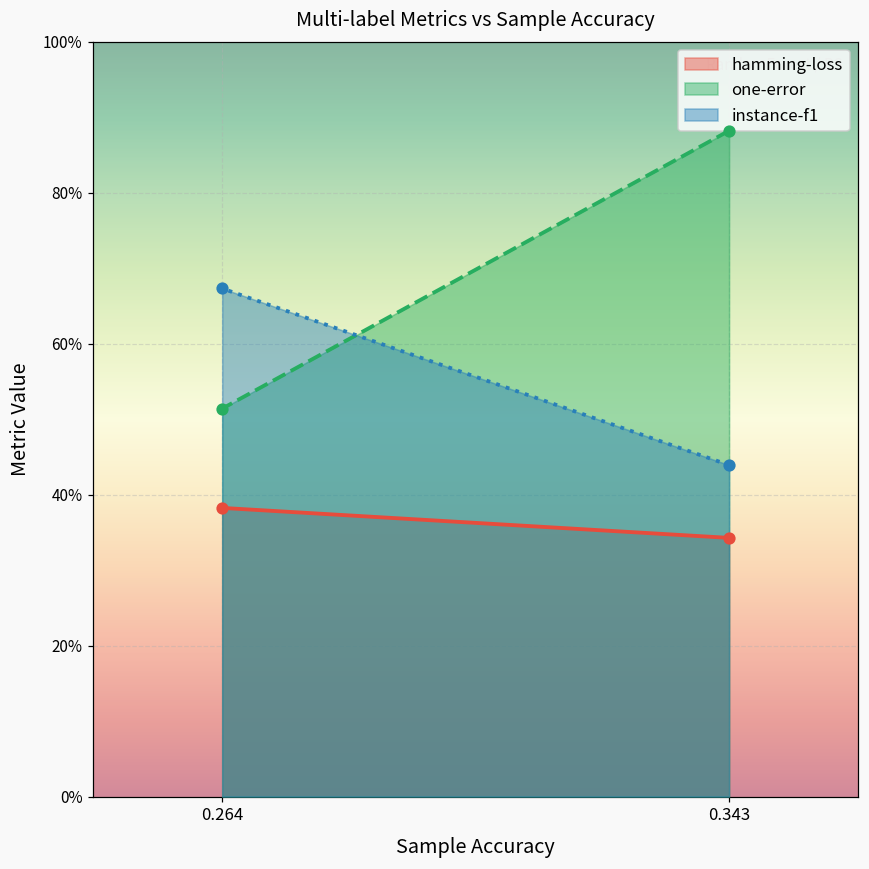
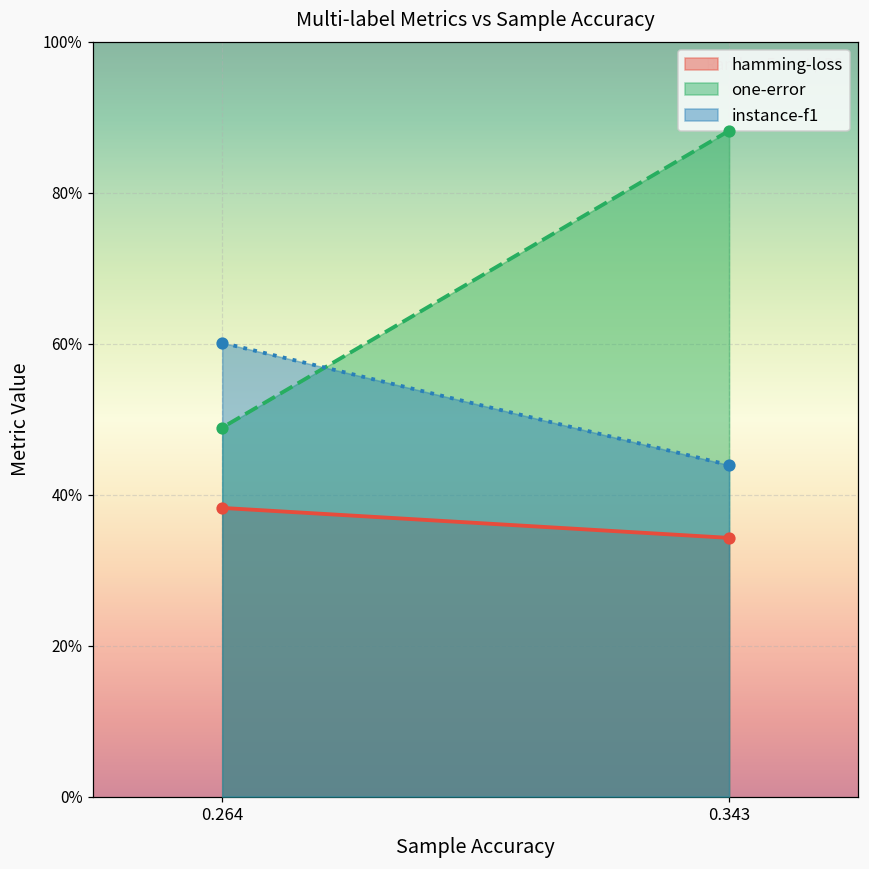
  {
    "hamming-loss": {
      "0.264": "38%",
      "0.343": "34%"
    },
    "one-error": {
-     "0.264": "51%"
+     "0.264": "49%"
    },
    "instance-f1": {
-     "0.264": "67%",
+     "0.264": "60%",
      "0.343": "44%"
    }
  }
